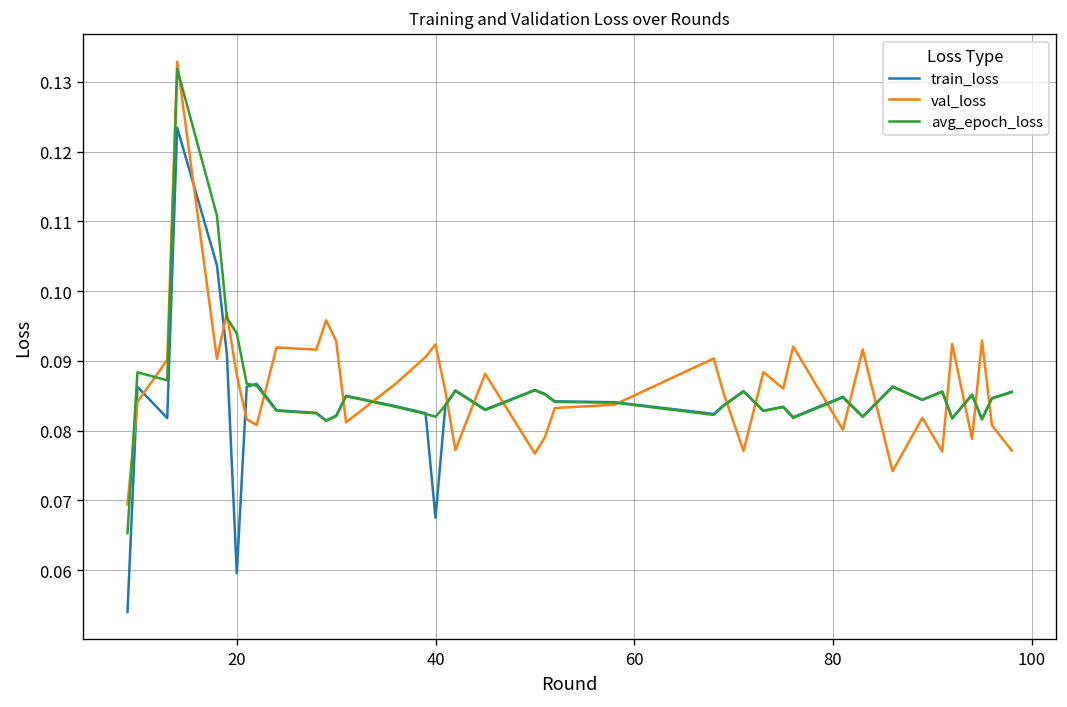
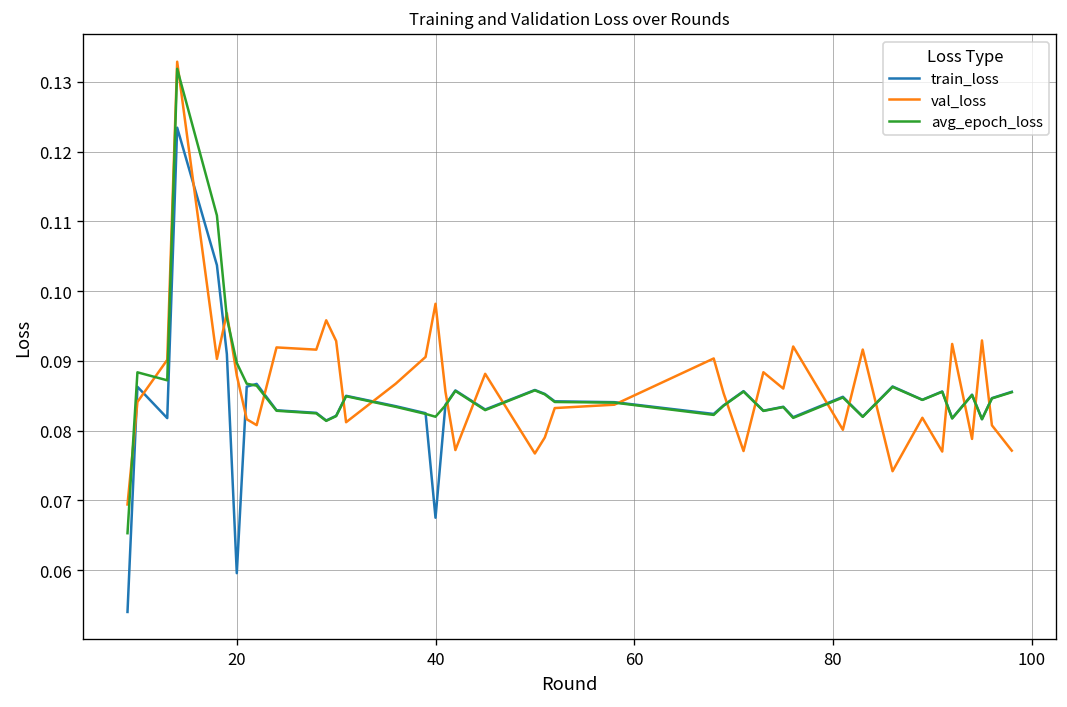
  {
    "train_loss": {
      "20": 0.060,
      "40": 0.068
    },
    "val_loss": {
      "20": 0.088,
-     "40": 0.092
+     "40": 0.098
    },
    "avg_epoch_loss": {
-     "20": 0.094,
+     "20": 0.090,
      "40": 0.082
    }
  }
